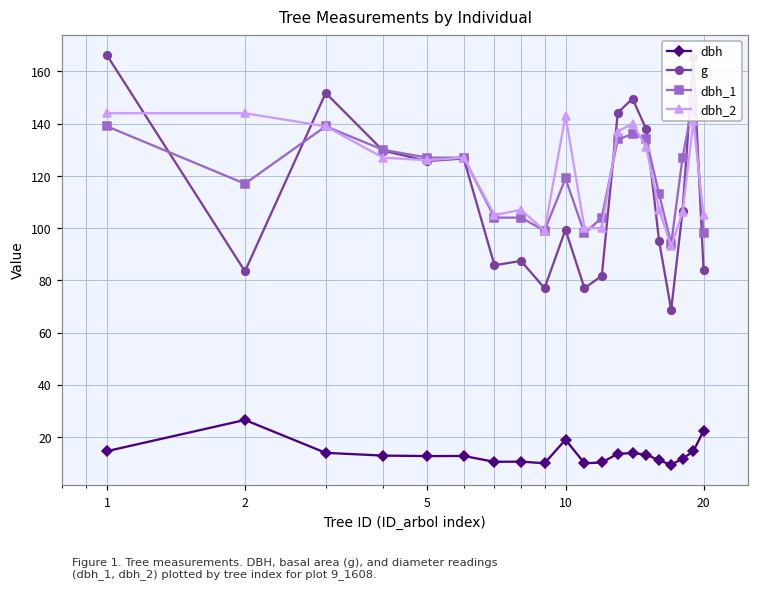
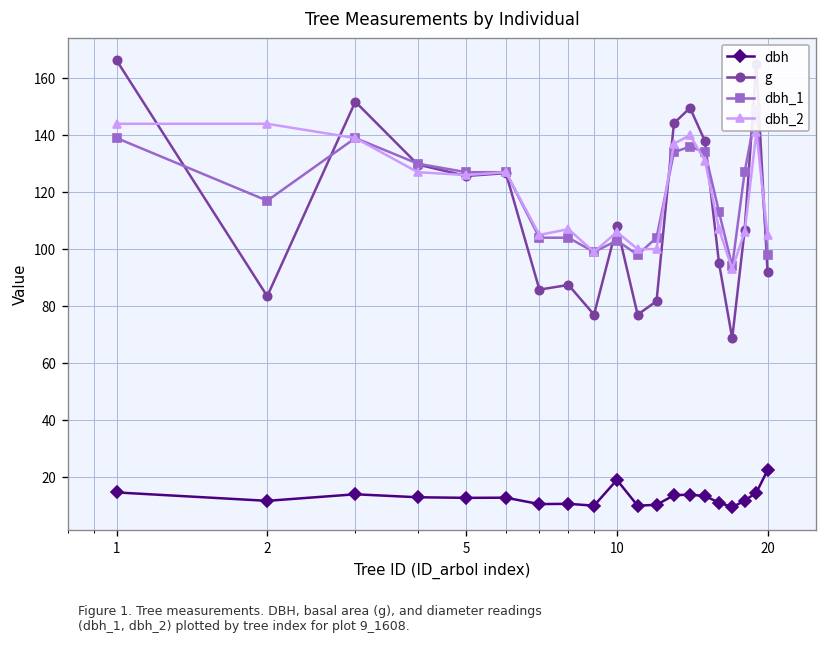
  {
    "dbh": {
      "1": 15,
-     "2": 27,
+     "2": 12,
      "5": 13,
      "10": 19,
      "20": 22
    },
    "g": {
      "1": 166,
      "2": 83,
-     "10": 99,
-     "20": 84
+     "10": 108,
+     "20": 92
    },
    "dbh_1": {
      "1": 139,
      "2": 117,
-     "10": 119,
+     "10": 103,
      "20": 98
    },
    "dbh_2": {
      "1": 144,
      "2": 144,
-     "10": 143,
+     "10": 106,
      "20": 105
    }
  }
